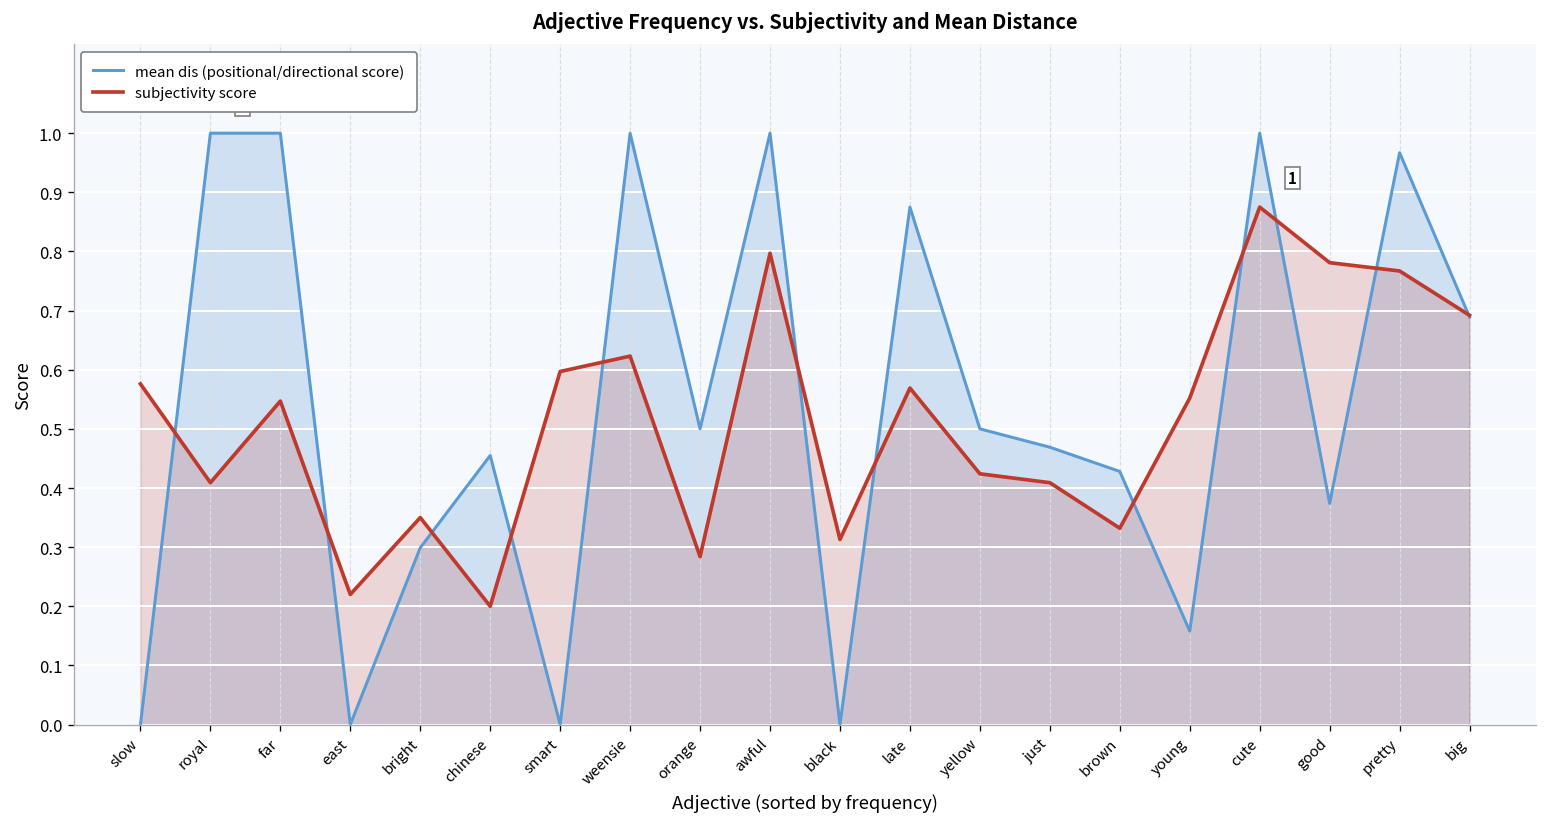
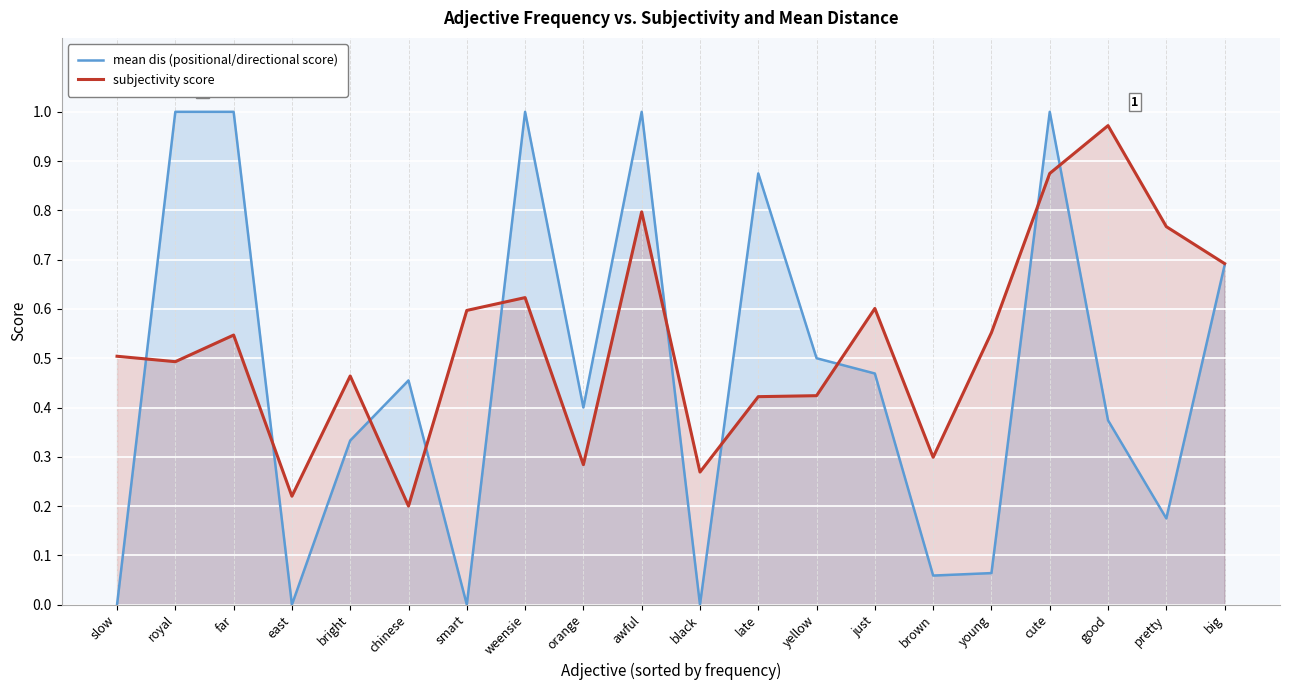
  {
    "mean dis (positional/directional score)": {
      "slow": 0.00,
      "royal": 1.00,
      "far": 1.00,
      "east": 0.00,
-     "bright": 0.30,
+     "bright": 0.33,
      "chinese": 0.46,
      "smart": 0.00,
      "weensie": 1.00,
-     "orange": 0.5,
+     "orange": 0.4,
      "awful": 1.00,
      "black": 0.00,
      "late": 0.88,
      "yellow": 0.50,
      "just": 0.47,
-     "brown": 0.43,
-     "young": 0.16,
+     "brown": 0.06,
+     "young": 0.06,
      "cute": 1.00,
      "good": 0.37,
-     "pretty": 0.97
+     "pretty": 0.18
    },
    "subjectivity score": {
-     "slow": 0.58,
-     "royal": 0.41,
+     "slow": 0.50,
+     "royal": 0.49,
      "far": 0.55,
      "east": 0.22,
-     "bright": 0.35,
+     "bright": 0.46,
      "chinese": 0.20,
      "smart": 0.60,
      "weensie": 0.62,
      "orange": 0.28,
      "awful": 0.80,
-     "black": 0.31,
-     "late": 0.57,
+     "black": 0.27,
+     "late": 0.42,
      "yellow": 0.42,
-     "just": 0.41,
-     "brown": 0.33,
+     "just": 0.60,
+     "brown": 0.30,
      "young": 0.55,
      "cute": 0.88,
-     "good": 0.78,
+     "good": 0.97,
      "pretty": 0.77
    }
  }
